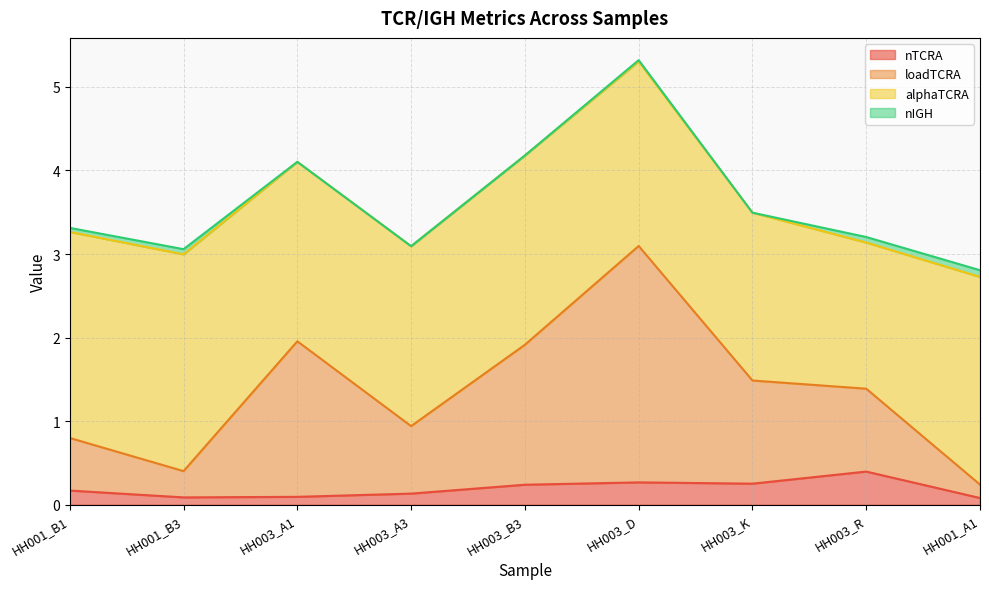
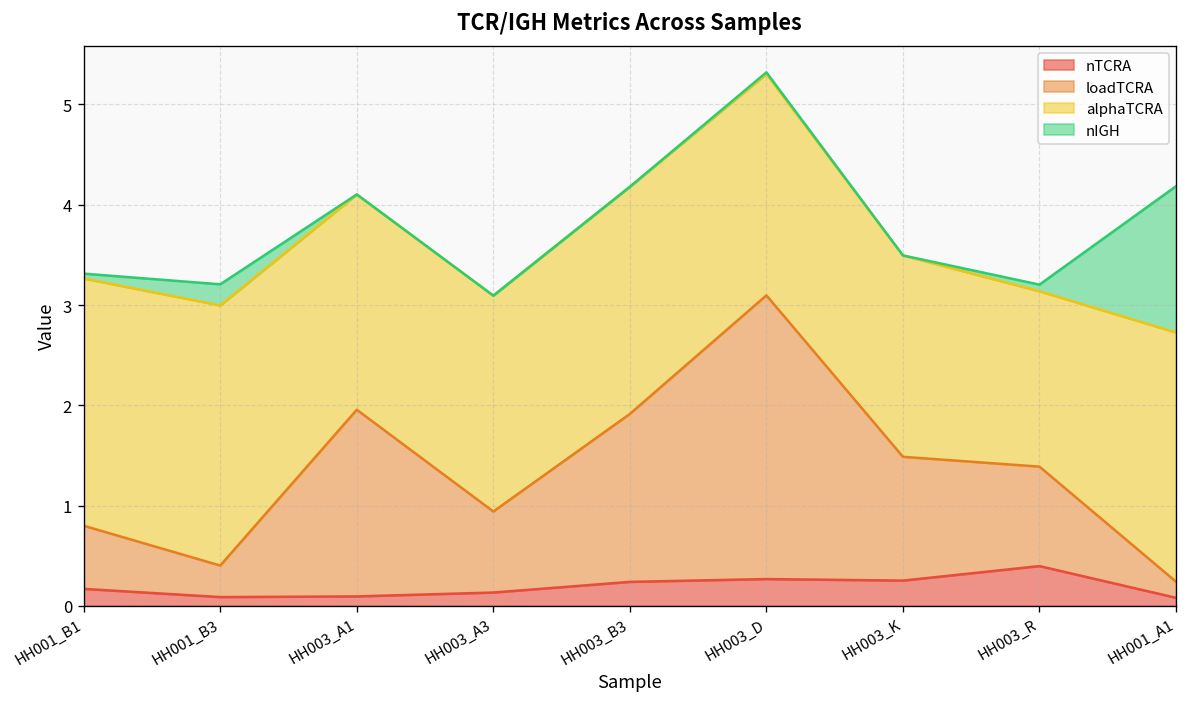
  {
    "nIGH": {
      "HH001_B1": 0.0,
-     "HH001_B3": 0.1,
+     "HH001_B3": 0.2,
      "HH003_R": 0.1,
-     "HH001_A1": 0.1
+     "HH001_A1": 1.5
    }
  }
